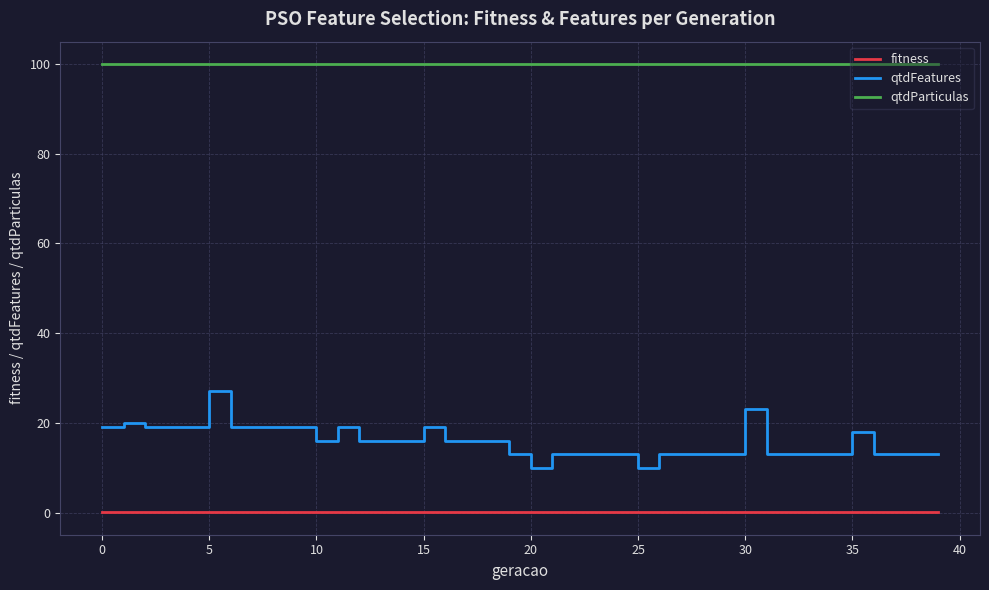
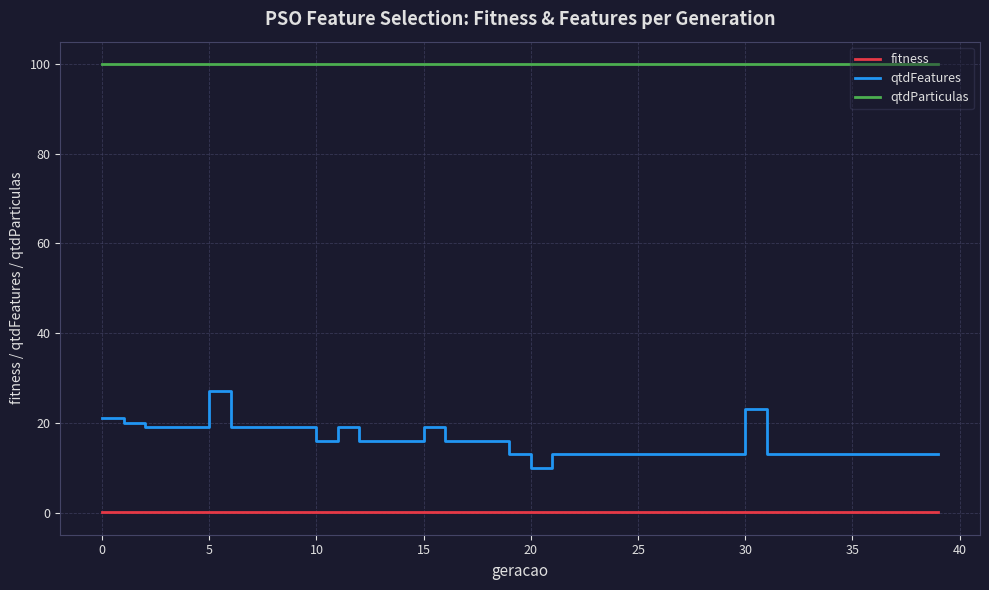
  {
    "fitness": {
      "0": 0,
      "5": 0,
      "10": 0,
      "15": 0,
      "20": 0,
      "25": 0,
      "30": 0,
      "35": 0
    },
    "qtdFeatures": {
-     "0": 19,
+     "0": 21,
      "5": 27,
      "10": 16,
      "15": 19,
      "20": 10,
-     "25": 10,
+     "25": 13,
      "30": 23,
-     "35": 18
+     "35": 13
    },
    "qtdParticulas": {
      "0": 100,
      "5": 100,
      "10": 100,
      "15": 100,
      "20": 100,
      "25": 100,
      "30": 100
    }
  }
